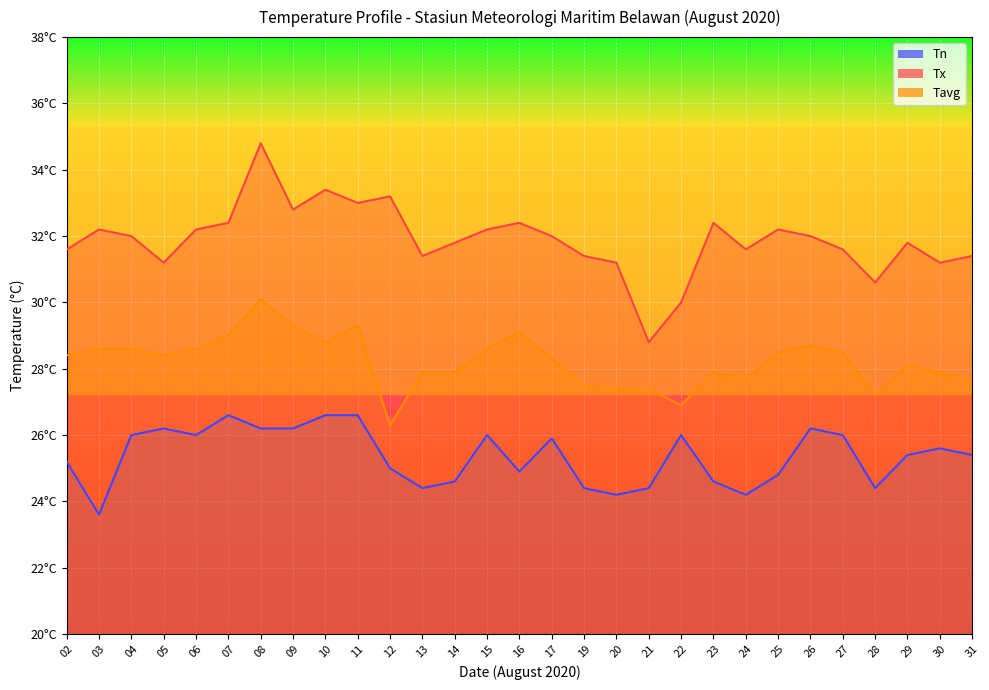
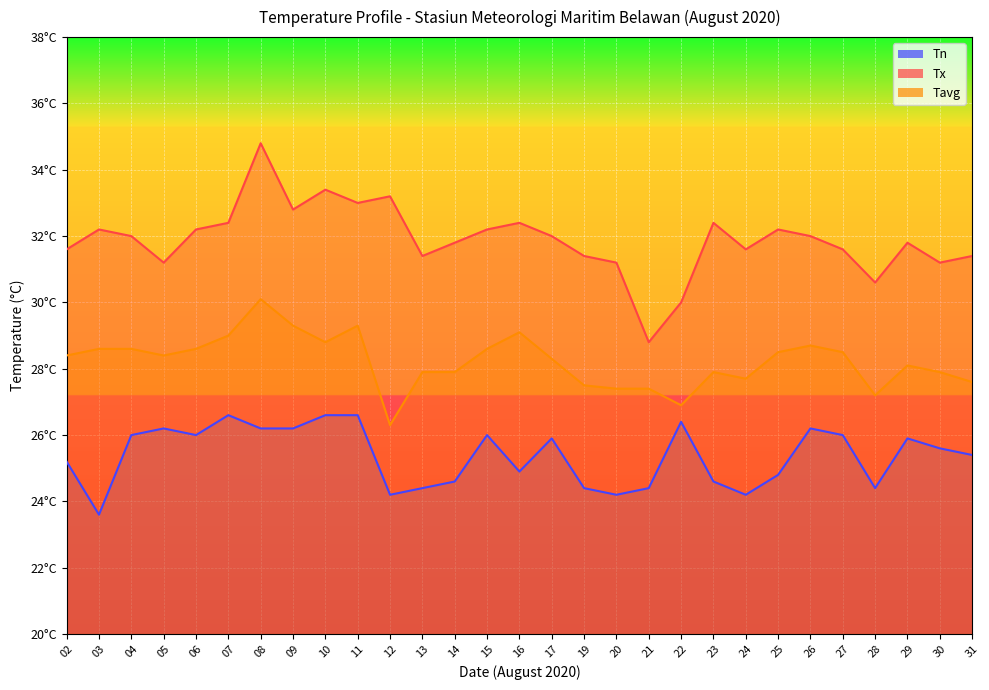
  {
    "Tn": {
      "02": "25.2°C",
      "03": "23.6°C",
      "04": "26.0°C",
      "05": "26.2°C",
      "06": "26.0°C",
      "07": "26.6°C",
      "08": "26.2°C",
      "09": "26.2°C",
      "10": "26.6°C",
      "11": "26.6°C",
-     "12": "25.0°C",
+     "12": "24.2°C",
      "13": "24.4°C",
      "14": "24.6°C",
      "15": "26.0°C",
      "16": "24.9°C",
      "17": "25.9°C",
      "19": "24.4°C",
      "20": "24.2°C",
      "21": "24.4°C",
-     "22": "26.0°C",
+     "22": "26.4°C",
      "23": "24.6°C",
      "24": "24.2°C",
      "25": "24.8°C",
      "26": "26.2°C",
      "27": "26.0°C",
      "28": "24.4°C",
-     "29": "25.4°C",
+     "29": "25.9°C",
      "30": "25.6°C",
      "31": "25.4°C"
    }
  }
